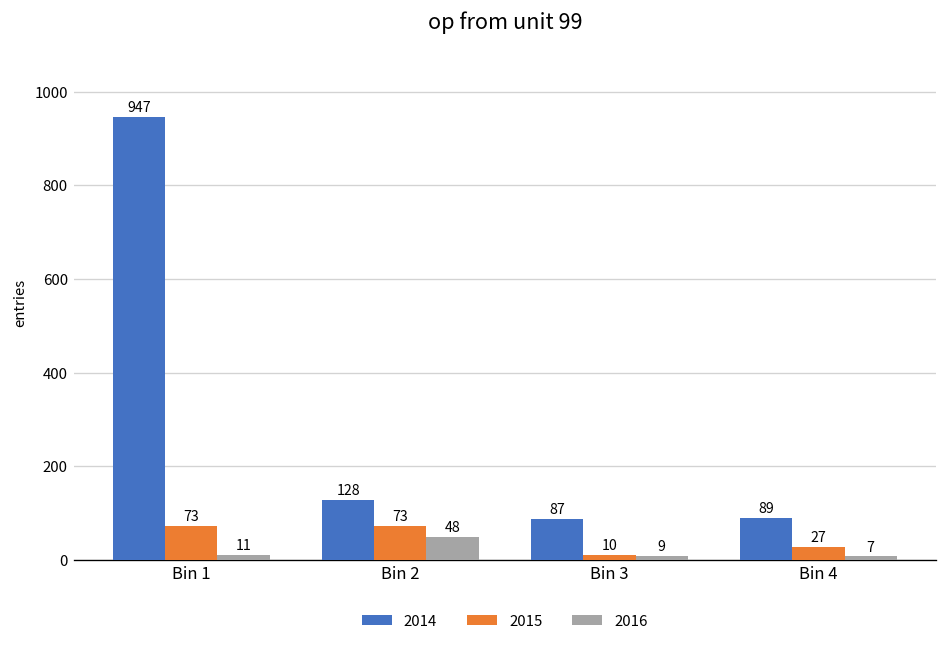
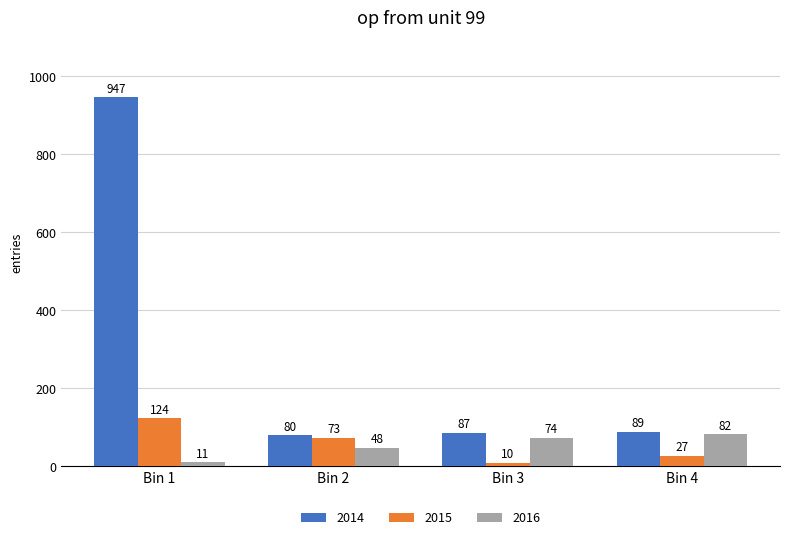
  {
    "2014": {
      "Bin 1": 947,
-     "Bin 2": 128,
+     "Bin 2": 80,
      "Bin 3": 87,
      "Bin 4": 89
    },
    "2015": {
-     "Bin 1": 73,
+     "Bin 1": 124,
      "Bin 2": 73,
      "Bin 3": 10,
      "Bin 4": 27
    },
    "2016": {
      "Bin 1": 11,
      "Bin 2": 48,
-     "Bin 3": 9,
-     "Bin 4": 7
+     "Bin 3": 74,
+     "Bin 4": 82
    }
  }
